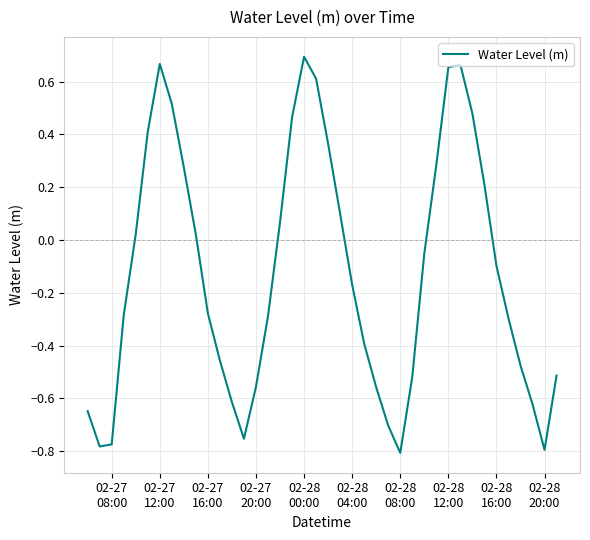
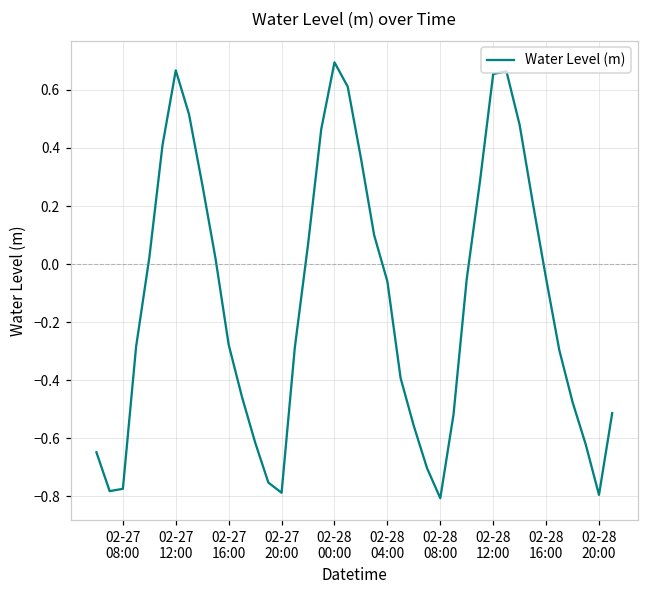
  {
    "02-27 08:00": -0.77,
    "02-27 12:00": 0.67,
    "02-27 16:00": -0.28,
-   "02-27 20:00": -0.56,
+   "02-27 20:00": -0.79,
    "02-28 00:00": 0.69,
-   "02-28 04:00": -0.17,
+   "02-28 04:00": -0.06,
    "02-28 08:00": -0.81,
    "02-28 12:00": 0.65,
-   "02-28 16:00": -0.10,
+   "02-28 16:00": -0.05,
    "02-28 20:00": -0.79
  }
